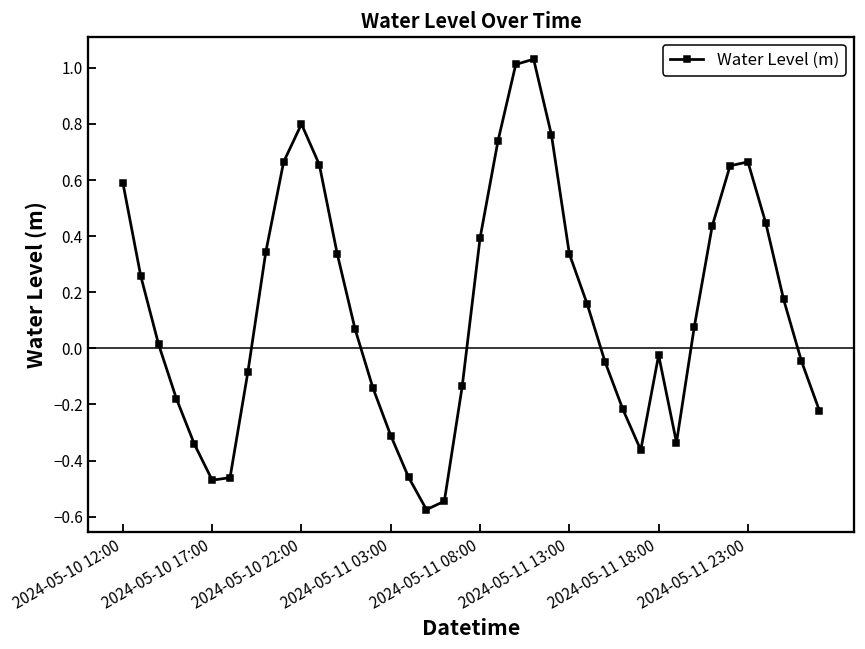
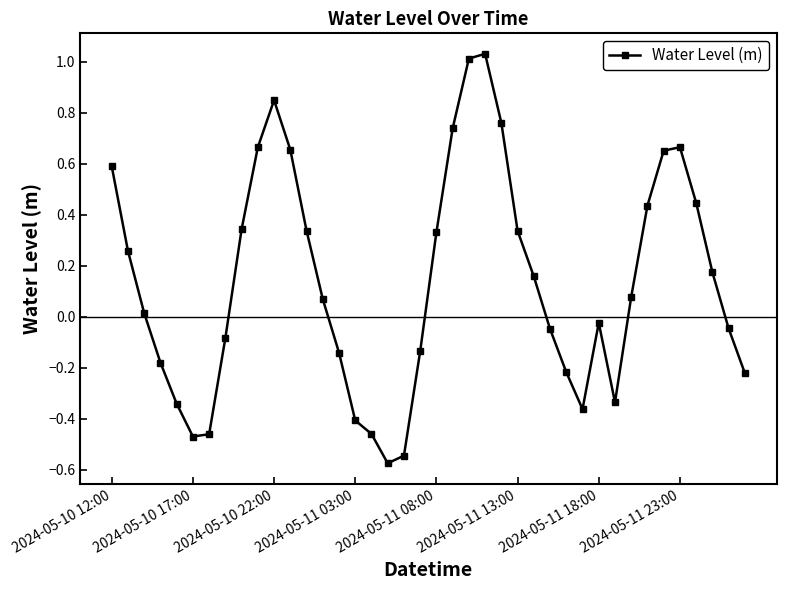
  {
    "2024-05-10 12:00": 0.59,
    "2024-05-10 17:00": -0.47,
-   "2024-05-10 22:00": 0.80,
-   "2024-05-11 03:00": -0.31,
-   "2024-05-11 08:00": 0.39,
+   "2024-05-10 22:00": 0.85,
+   "2024-05-11 03:00": -0.41,
+   "2024-05-11 08:00": 0.33,
    "2024-05-11 13:00": 0.34,
    "2024-05-11 18:00": -0.02,
    "2024-05-11 23:00": 0.66
  }
